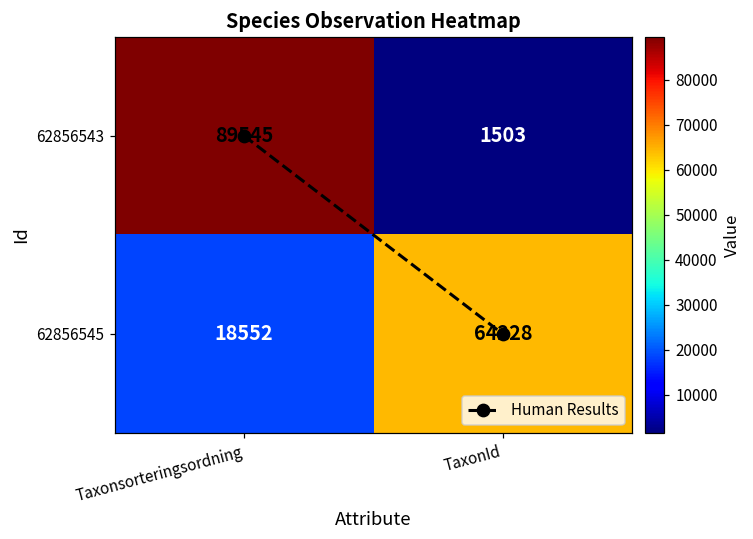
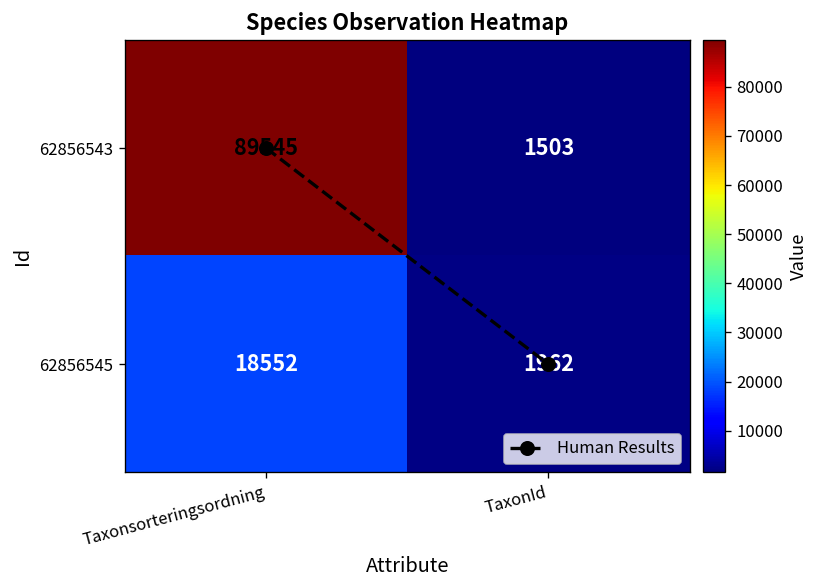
  {
    "62856543": {
      "TaxonId": 1503
    },
    "62856545": {
      "Taxonsorteringsordning": 18552,
-     "TaxonId": 64228
+     "TaxonId": 1962
    }
  }
